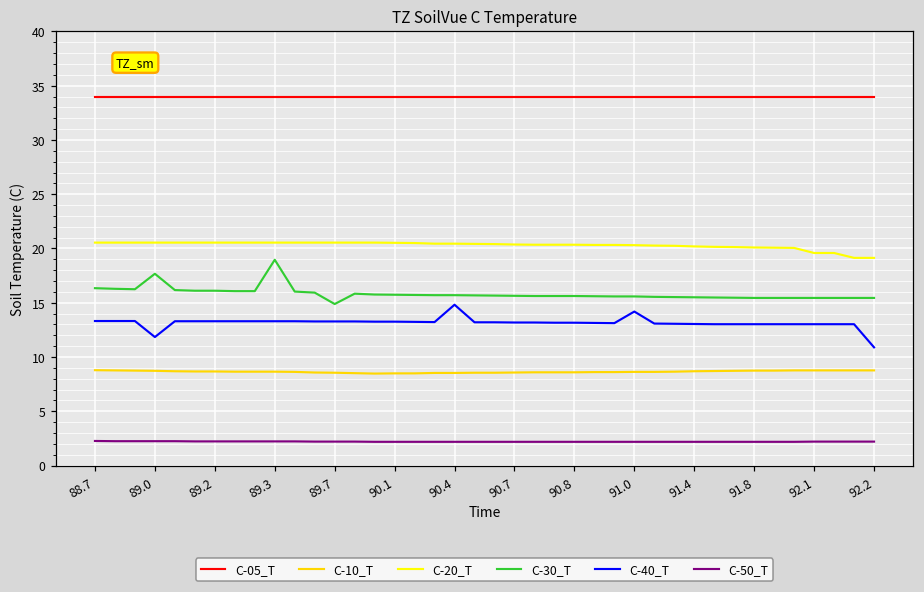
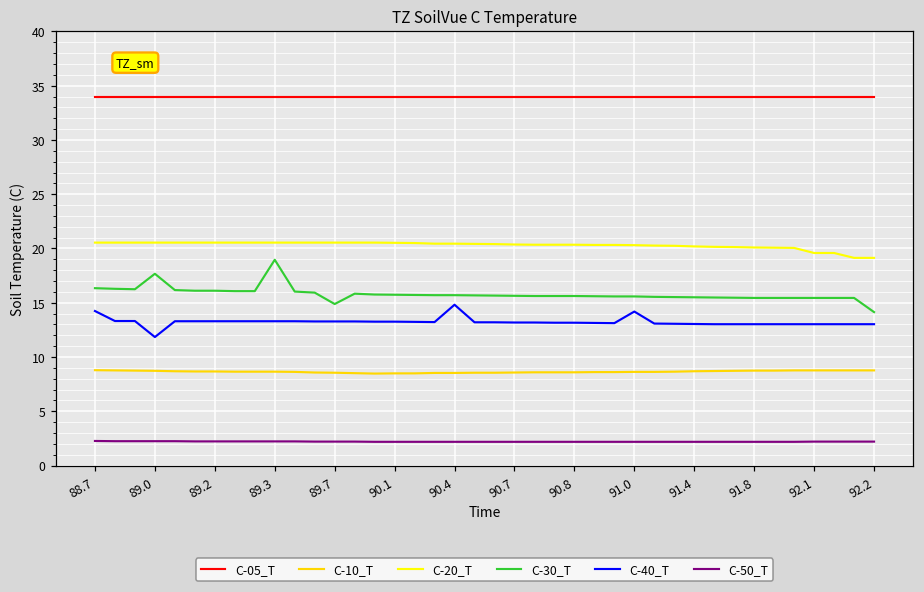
  {
    "C-05_T": {
      "88.7": 34,
      "89.0": 34,
      "89.2": 34,
      "89.3": 34,
      "89.7": 34,
      "90.1": 34,
      "90.4": 34,
      "90.7": 34,
      "90.8": 34,
      "91.0": 34,
      "91.4": 34,
      "91.8": 34,
      "92.1": 34,
      "92.2": 34
    },
    "C-30_T": {
      "88.7": 16,
      "89.0": 18,
      "89.2": 16,
      "89.3": 19,
      "89.7": 15,
      "90.1": 16,
      "90.4": 16,
      "90.7": 16,
      "90.8": 16,
      "91.0": 16,
      "91.4": 16,
      "91.8": 15,
      "92.1": 15,
-     "92.2": 15
+     "92.2": 14
    },
    "C-40_T": {
-     "88.7": 13,
+     "88.7": 14,
      "89.0": 12,
      "89.2": 13,
      "89.3": 13,
      "89.7": 13,
      "90.1": 13,
      "90.4": 15,
      "90.7": 13,
      "90.8": 13,
      "91.0": 14,
      "91.4": 13,
      "91.8": 13,
      "92.1": 13,
-     "92.2": 11
+     "92.2": 13
    },
    "C-50_T": {
      "88.7": 2,
      "89.0": 2,
      "89.2": 2,
      "89.3": 2,
      "89.7": 2,
      "90.1": 2,
      "90.4": 2,
      "90.7": 2,
      "90.8": 2,
      "91.0": 2,
      "91.4": 2,
      "91.8": 2,
      "92.1": 2,
      "92.2": 2
    }
  }
